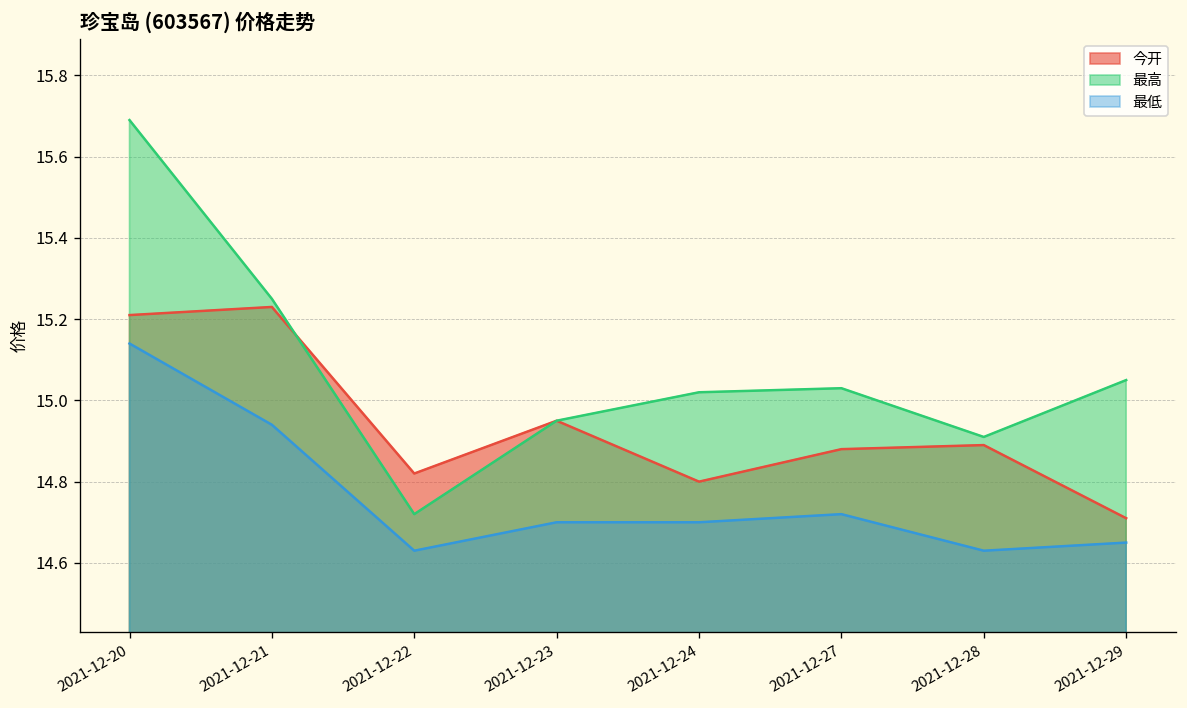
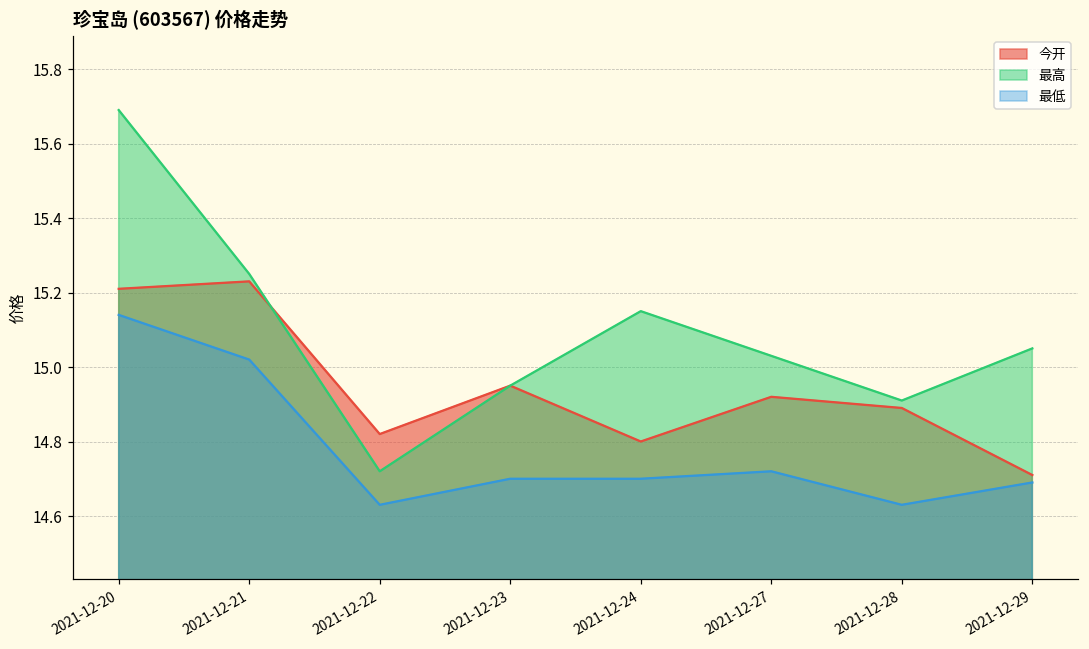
  {
    "今开": {
      "2021-12-20": 15.21,
      "2021-12-21": 15.23,
      "2021-12-22": 14.82,
      "2021-12-24": 14.80,
-     "2021-12-27": 14.88,
+     "2021-12-27": 14.92,
      "2021-12-28": 14.89,
      "2021-12-29": 14.71
    },
    "最高": {
      "2021-12-20": 15.69,
      "2021-12-21": 15.25,
      "2021-12-22": 14.72,
-     "2021-12-24": 15.02,
+     "2021-12-24": 15.15,
      "2021-12-27": 15.03,
      "2021-12-28": 14.91,
      "2021-12-29": 15.05
    },
    "最低": {
      "2021-12-20": 15.14,
-     "2021-12-21": 14.94,
+     "2021-12-21": 15.02,
      "2021-12-22": 14.63,
      "2021-12-23": 14.70,
      "2021-12-24": 14.70,
      "2021-12-27": 14.72,
      "2021-12-28": 14.63,
-     "2021-12-29": 14.65
+     "2021-12-29": 14.69
    }
  }
